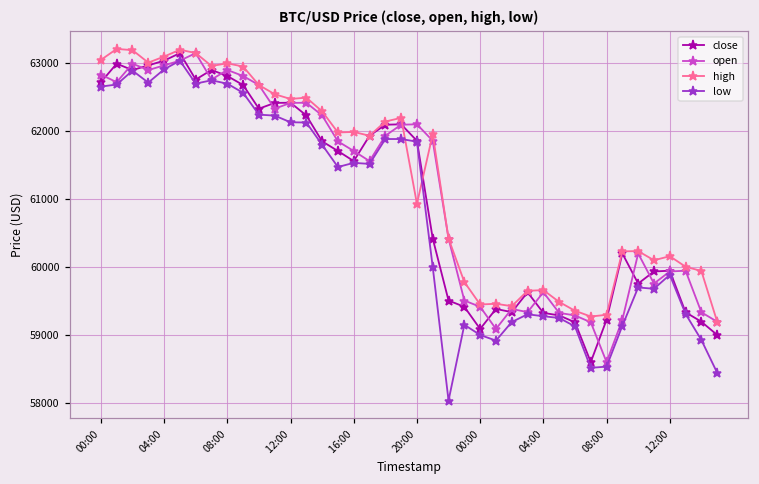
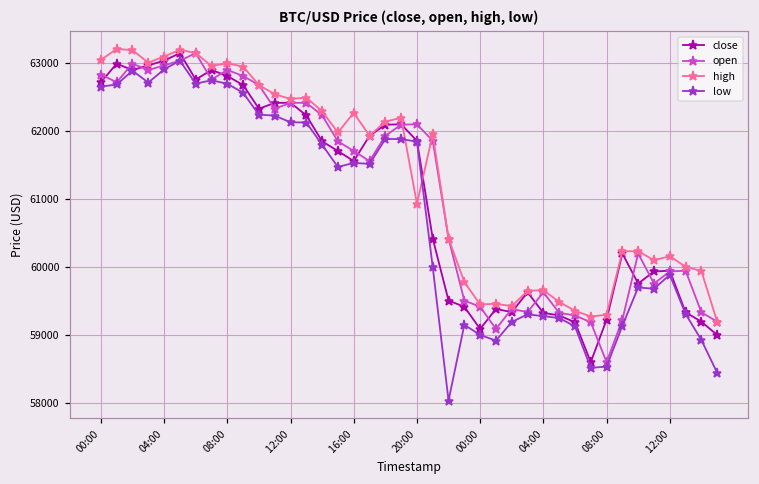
  {
    "high": {
-     "16:00": 62000,
+     "16:00": 62300,
      "20:00": 60900
    }
  }
